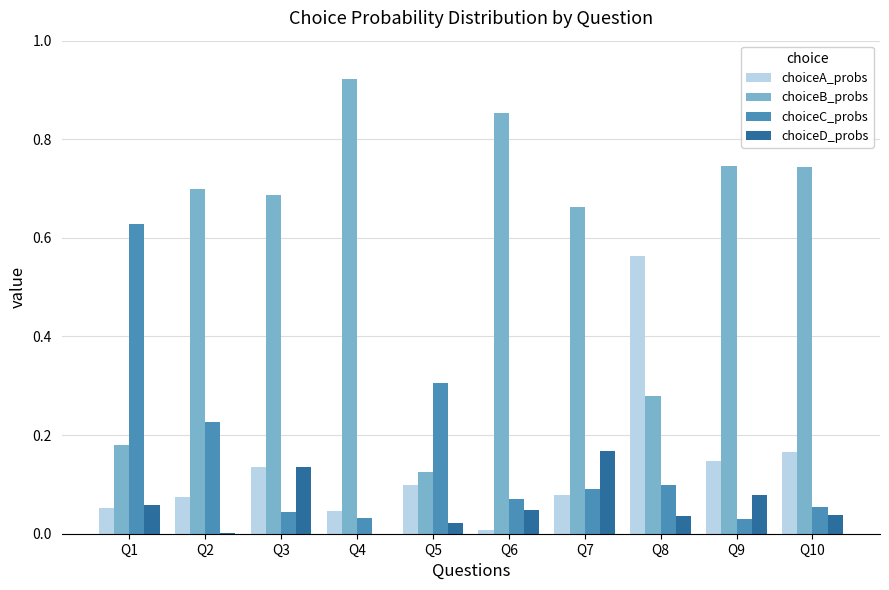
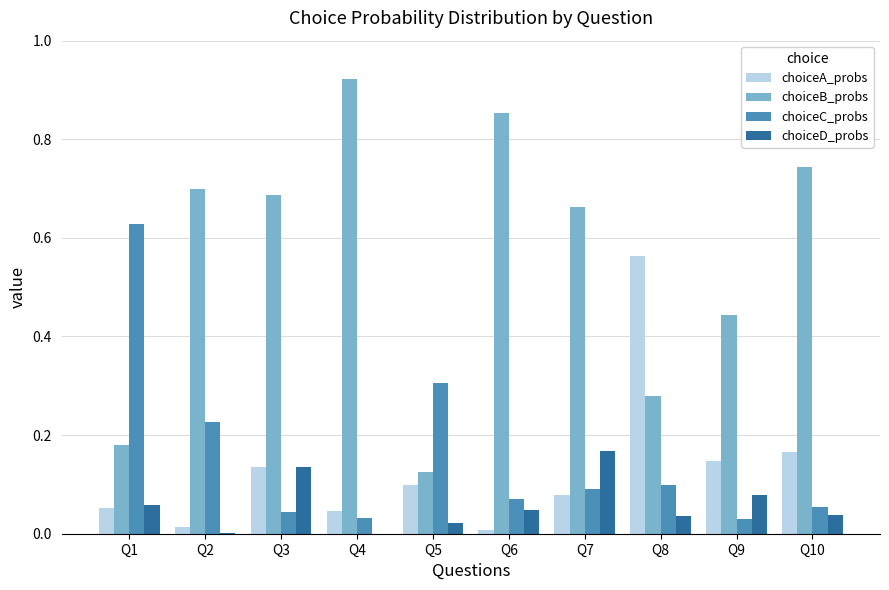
  {
    "choiceA_probs": {
      "Q1": 0.05,
-     "Q2": 0.07,
+     "Q2": 0.01,
      "Q3": 0.14,
      "Q4": 0.05,
      "Q5": 0.10,
      "Q6": 0.01,
      "Q7": 0.08,
      "Q8": 0.56,
      "Q9": 0.15,
      "Q10": 0.17
    },
    "choiceB_probs": {
      "Q1": 0.18,
      "Q2": 0.70,
      "Q3": 0.69,
      "Q4": 0.92,
      "Q5": 0.13,
      "Q6": 0.85,
      "Q7": 0.66,
      "Q8": 0.28,
-     "Q9": 0.75,
+     "Q9": 0.44,
      "Q10": 0.74
    }
  }
